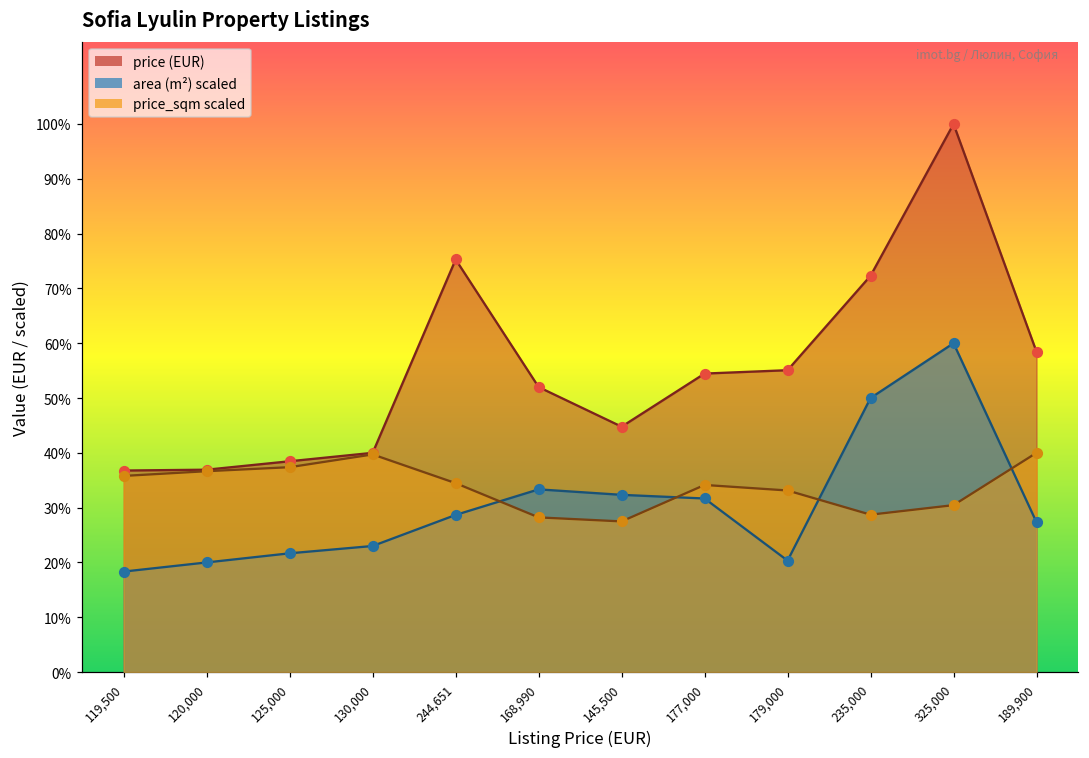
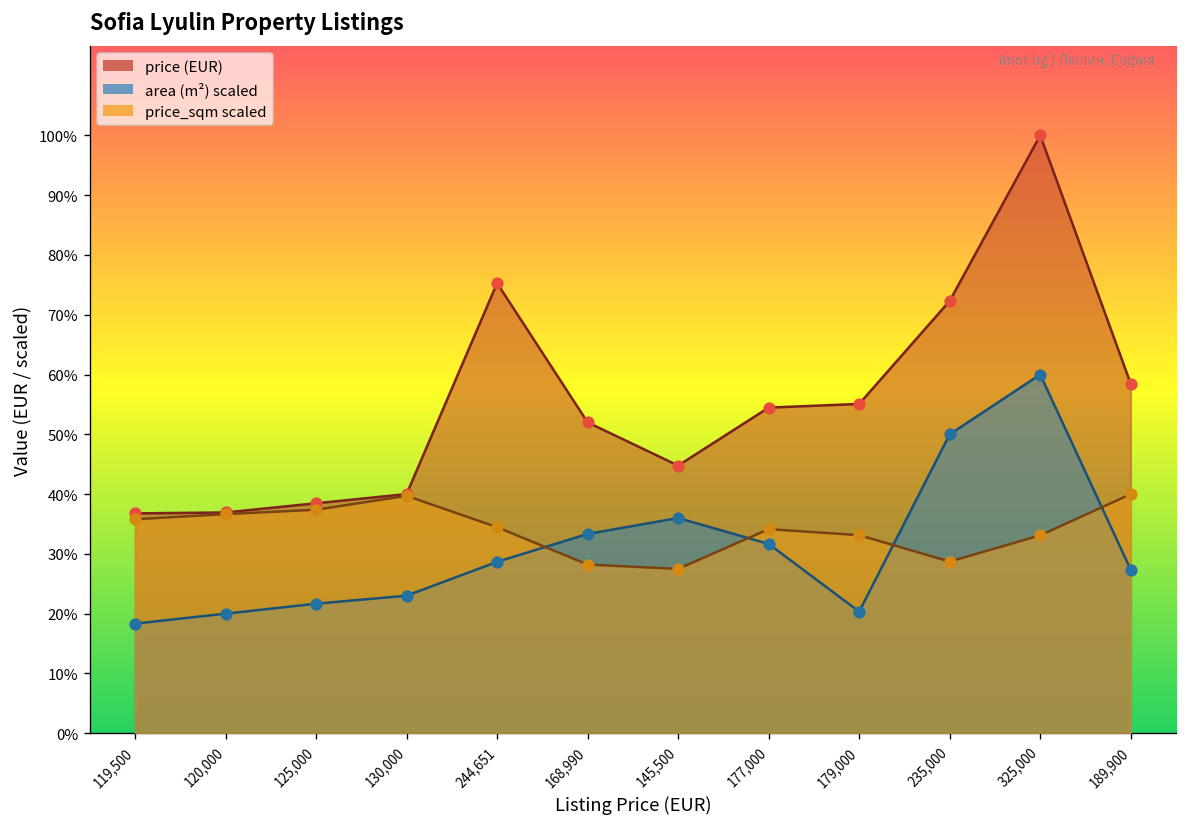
  {
    "price (EUR)": {
      "119,500": "37%",
      "125,000": "38%",
      "244,651": "75%",
      "168,990": "52%",
      "145,500": "45%",
      "177,000": "54%",
      "179,000": "55%",
      "235,000": "72%",
      "325,000": "100%",
      "189,900": "58%"
    },
    "area (m²) scaled": {
      "119,500": "18%",
      "120,000": "20%",
      "125,000": "22%",
      "130,000": "23%",
      "244,651": "29%",
      "168,990": "33%",
-     "145,500": "32%",
+     "145,500": "36%",
      "177,000": "32%",
      "179,000": "20%",
      "235,000": "50%",
      "325,000": "60%",
      "189,900": "27%"
    },
    "price_sqm scaled": {
      "119,500": "36%",
      "125,000": "37%",
      "244,651": "34%",
      "168,990": "28%",
      "145,500": "27%",
      "177,000": "34%",
      "179,000": "33%",
      "235,000": "29%",
-     "325,000": "30%",
+     "325,000": "33%",
      "189,900": "40%"
    }
  }
